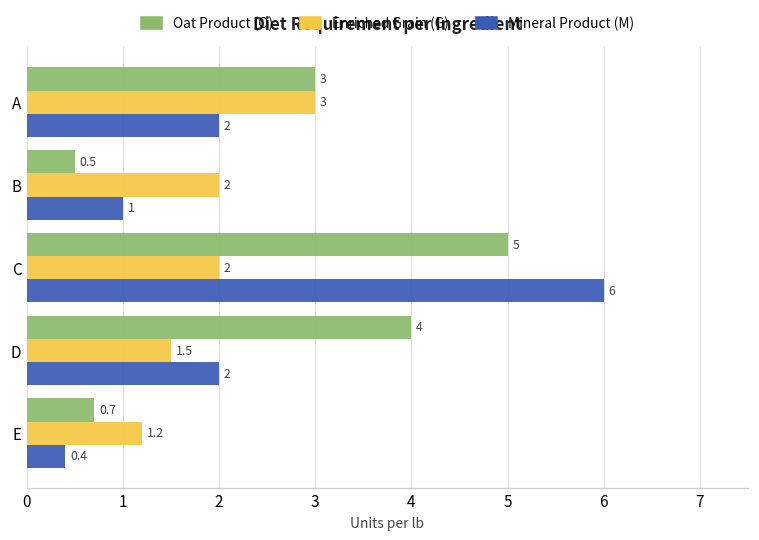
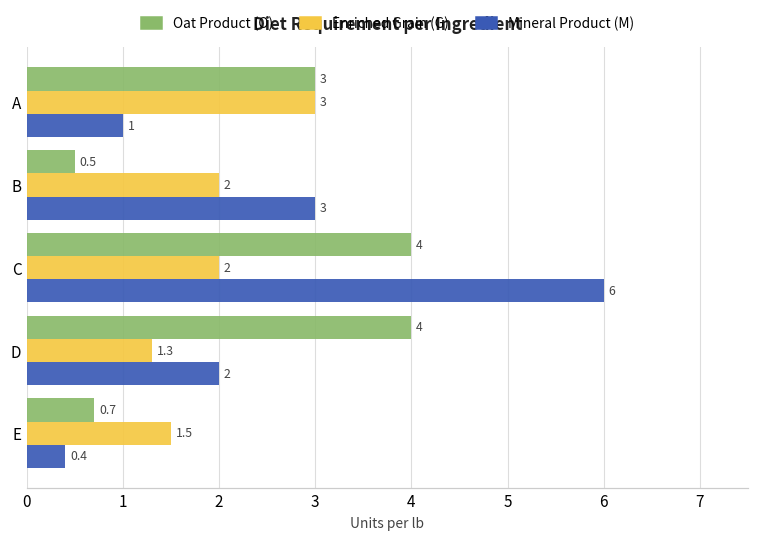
  {
    "Oat Product (O)": {
      "A": 3,
      "B": 0.5,
-     "C": 5,
+     "C": 4,
      "D": 4,
      "E": 0.7
    },
    "Enriched Grain (G)": {
      "A": 3,
      "B": 2,
      "C": 2,
-     "D": 1.5,
-     "E": 1.2
+     "D": 1.3,
+     "E": 1.5
    },
    "Mineral Product (M)": {
-     "A": 2,
-     "B": 1,
+     "A": 1,
+     "B": 3,
      "C": 6,
      "D": 2,
      "E": 0.4
    }
  }
